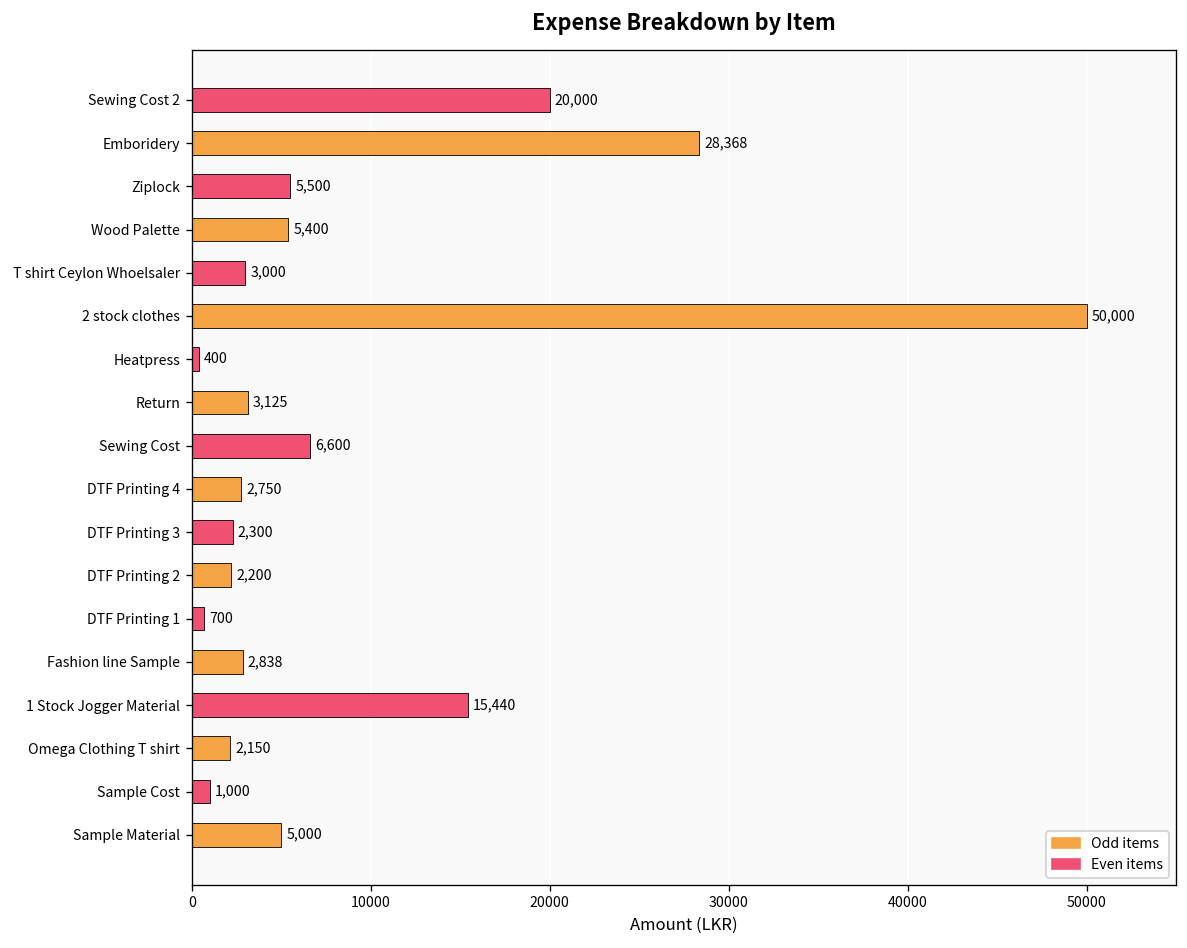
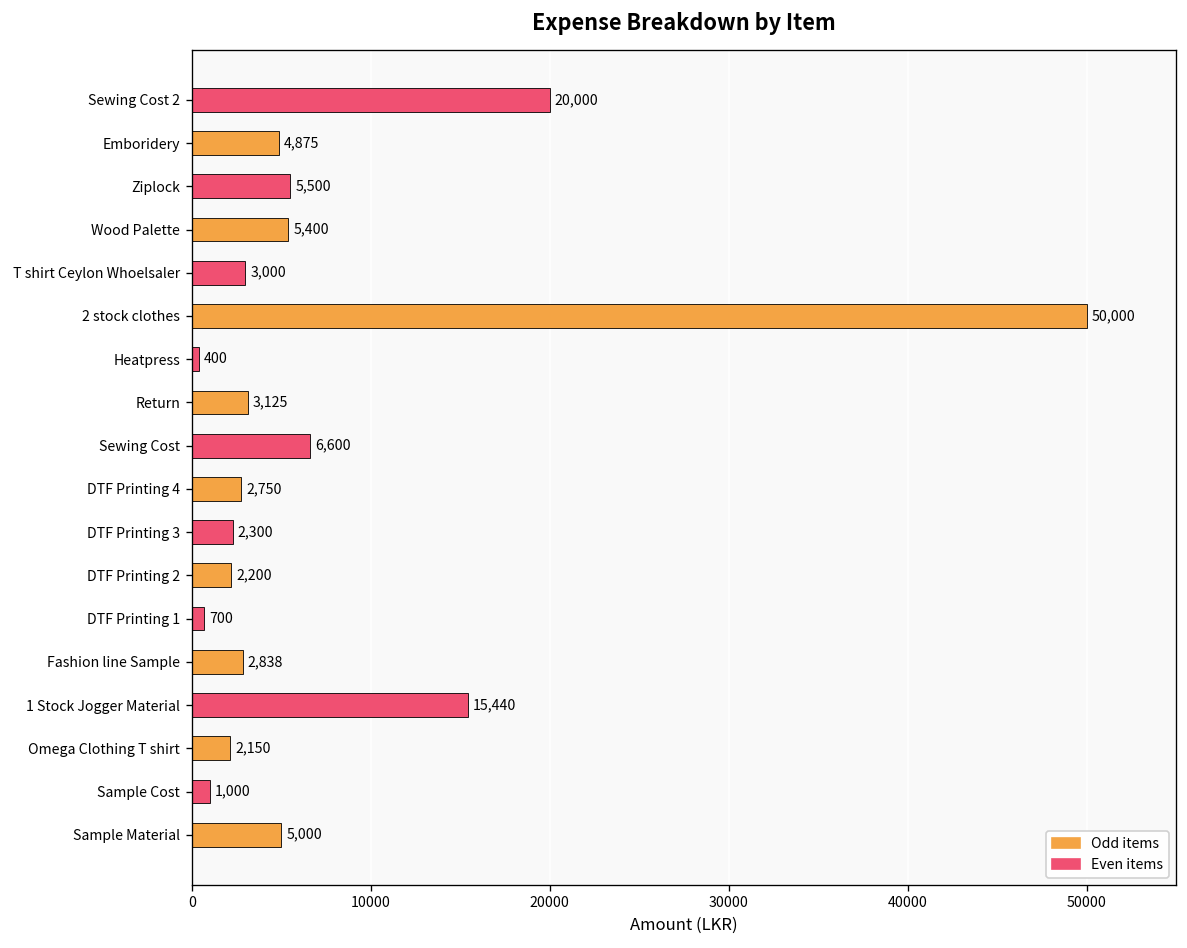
  {
    "Sewing Cost 2": "20,000",
-   "Emboridery": "28,368",
+   "Emboridery": "4,875",
    "Ziplock": "5,500",
    "Wood Palette": "5,400",
    "T shirt Ceylon Whoelsaler": "3,000",
    "2 stock clothes": "50,000",
    "Heatpress": "400",
    "Return": "3,125",
    "Sewing Cost": "6,600",
    "DTF Printing 4": "2,750",
    "DTF Printing 3": "2,300",
    "DTF Printing 2": "2,200",
    "DTF Printing 1": "700",
    "Fashion line Sample": "2,838",
    "1 Stock Jogger Material": "15,440",
    "Omega Clothing T shirt": "2,150",
    "Sample Cost": "1,000",
    "Sample Material": "5,000"
  }
